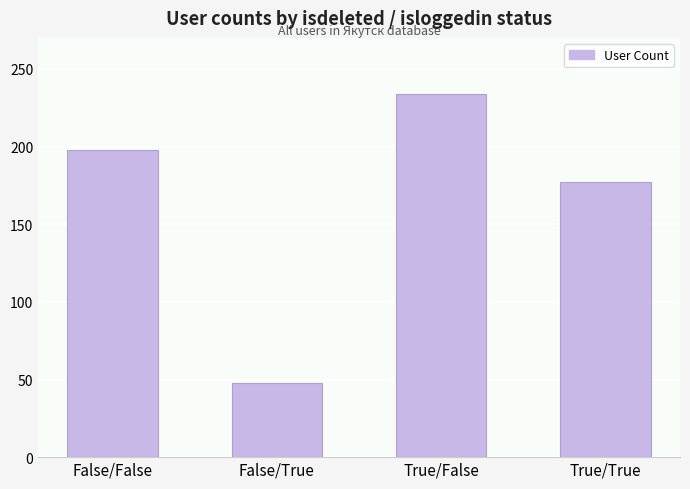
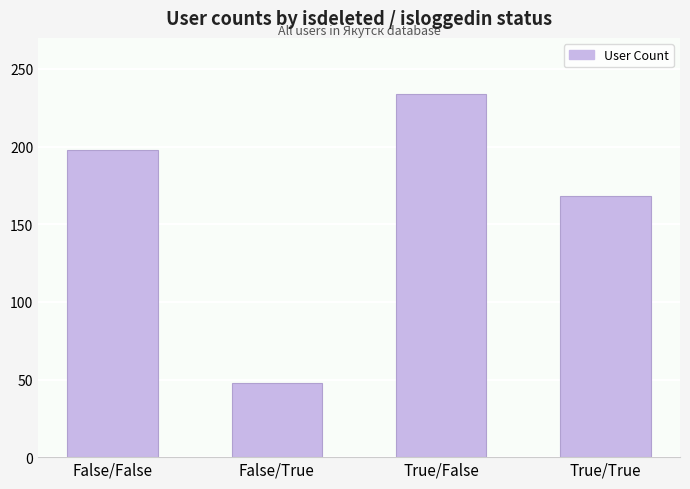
  {
    "False/False": 198,
    "False/True": 48,
    "True/False": 234,
-   "True/True": 177
+   "True/True": 168
  }
